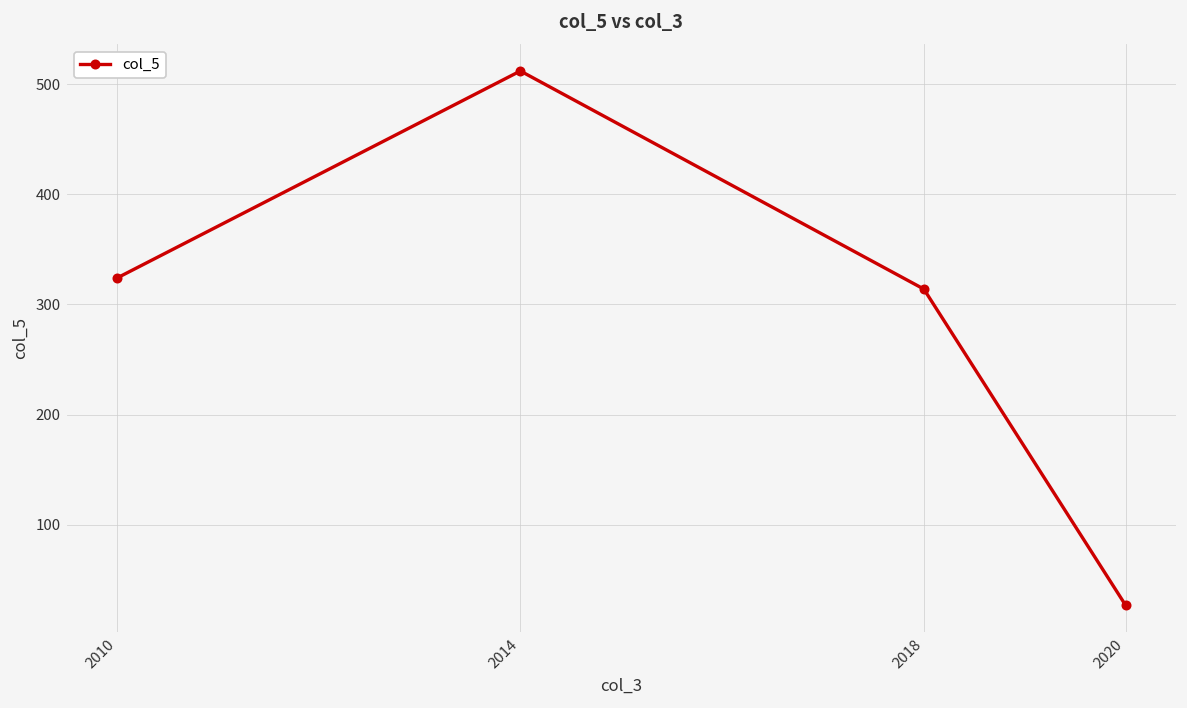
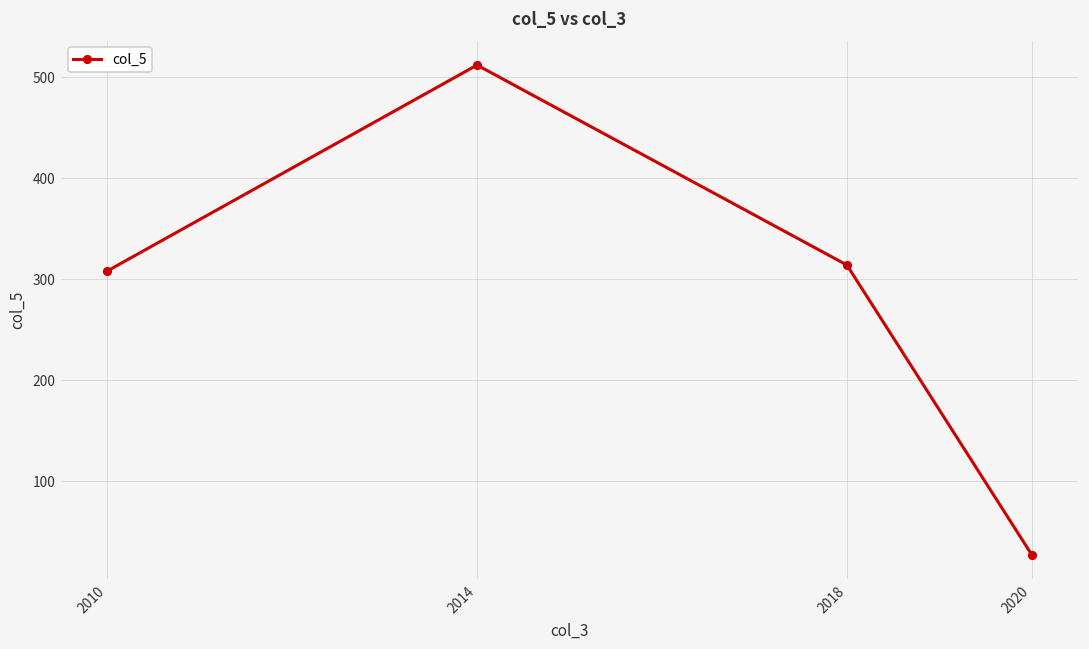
  {
-   "2010": 320,
+   "2010": 310,
    "2014": 510,
    "2018": 310,
    "2020": 30
  }
